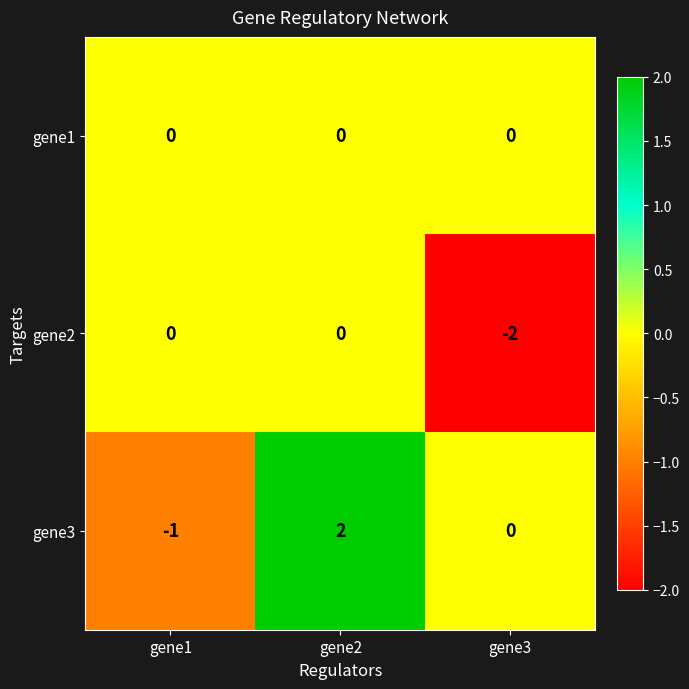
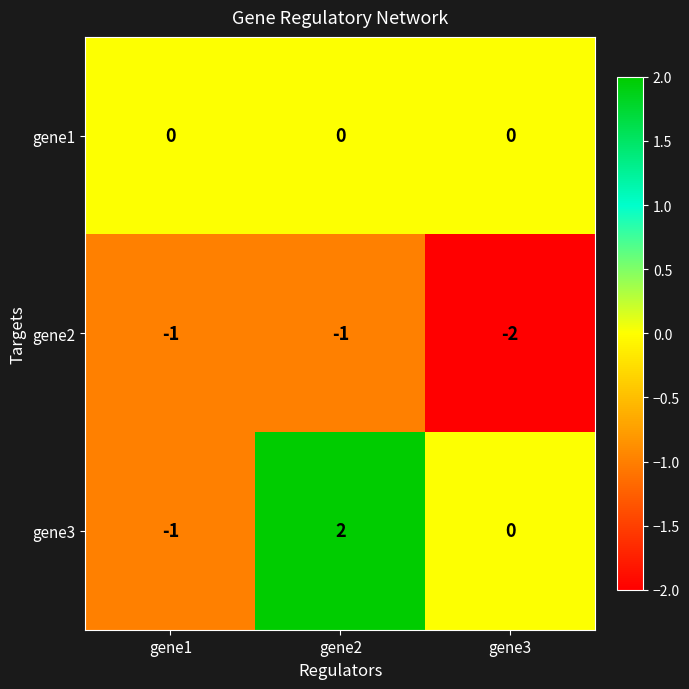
  {
    "gene1": {
      "gene1": 0,
      "gene2": 0,
      "gene3": 0
    },
    "gene2": {
-     "gene1": 0,
-     "gene2": 0,
+     "gene1": -1,
+     "gene2": -1,
      "gene3": -2
    },
    "gene3": {
      "gene1": -1,
      "gene2": 2,
      "gene3": 0
    }
  }
